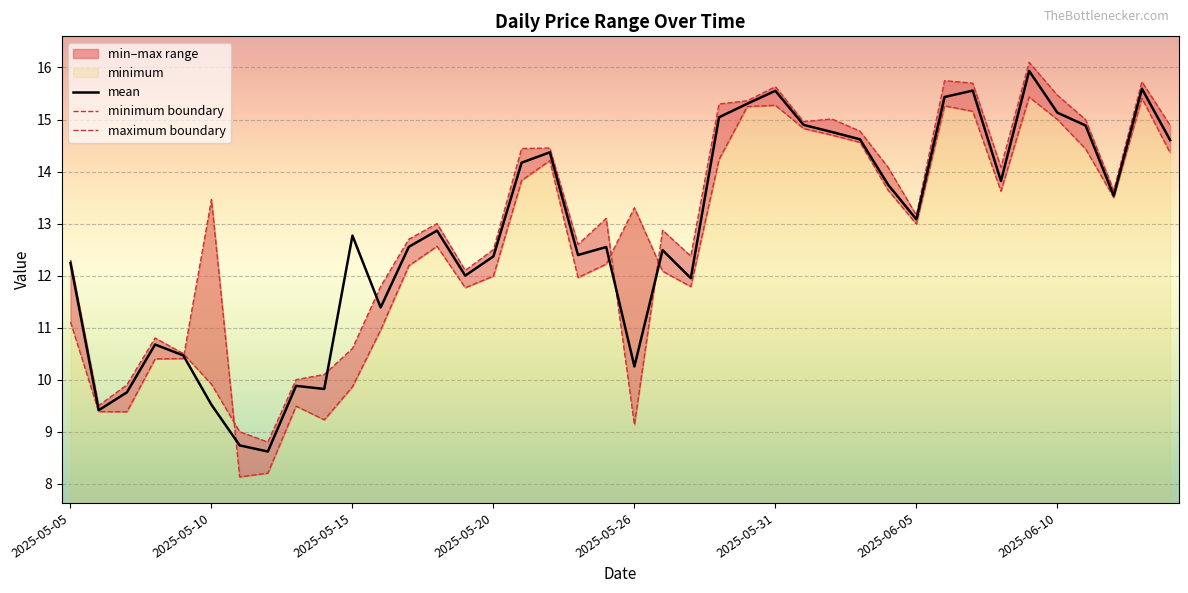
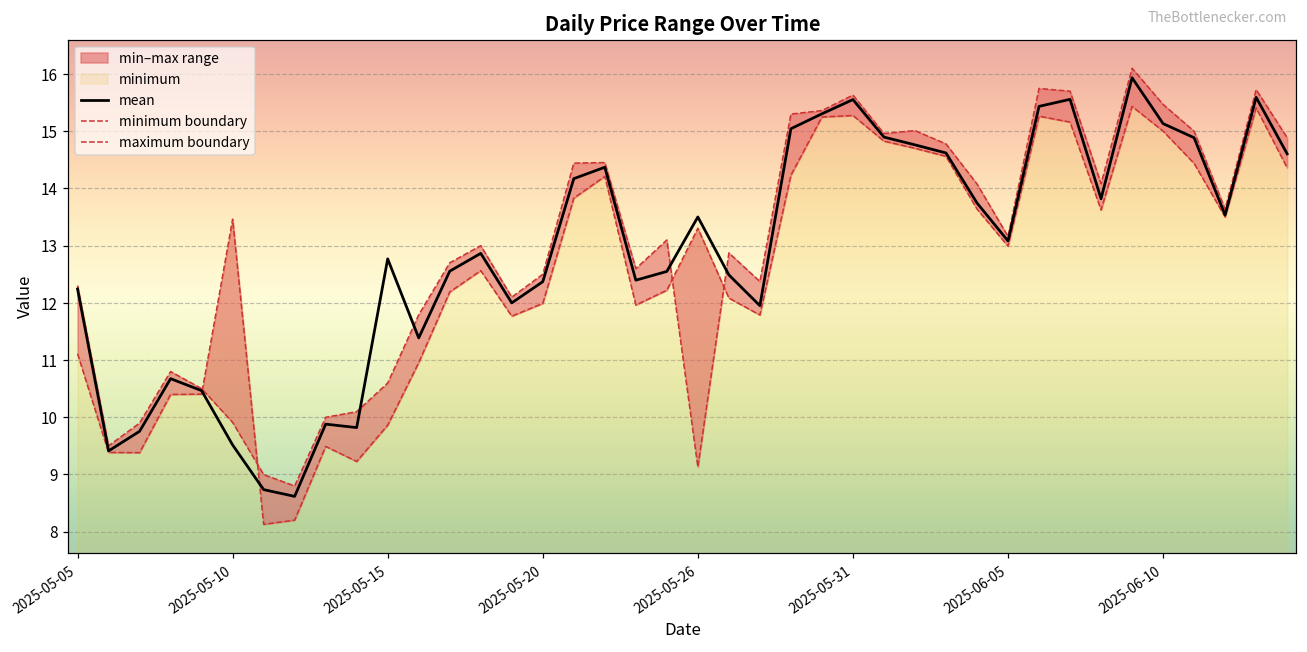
  {
    "mean": {
      "2025-05-05": 12.2,
      "2025-05-10": 9.5,
      "2025-05-15": 12.8,
      "2025-05-20": 12.4,
-     "2025-05-26": 10.3,
+     "2025-05-26": 13.5,
      "2025-05-31": 15.6,
      "2025-06-05": 13.1,
      "2025-06-10": 15.1
    },
    "minimum": {
      "2025-05-05": 11.1,
      "2025-05-15": 9.9,
      "2025-05-20": 12.0,
      "2025-05-31": 15.3,
      "2025-06-05": 13.0,
      "2025-06-10": 15.0
    }
  }
